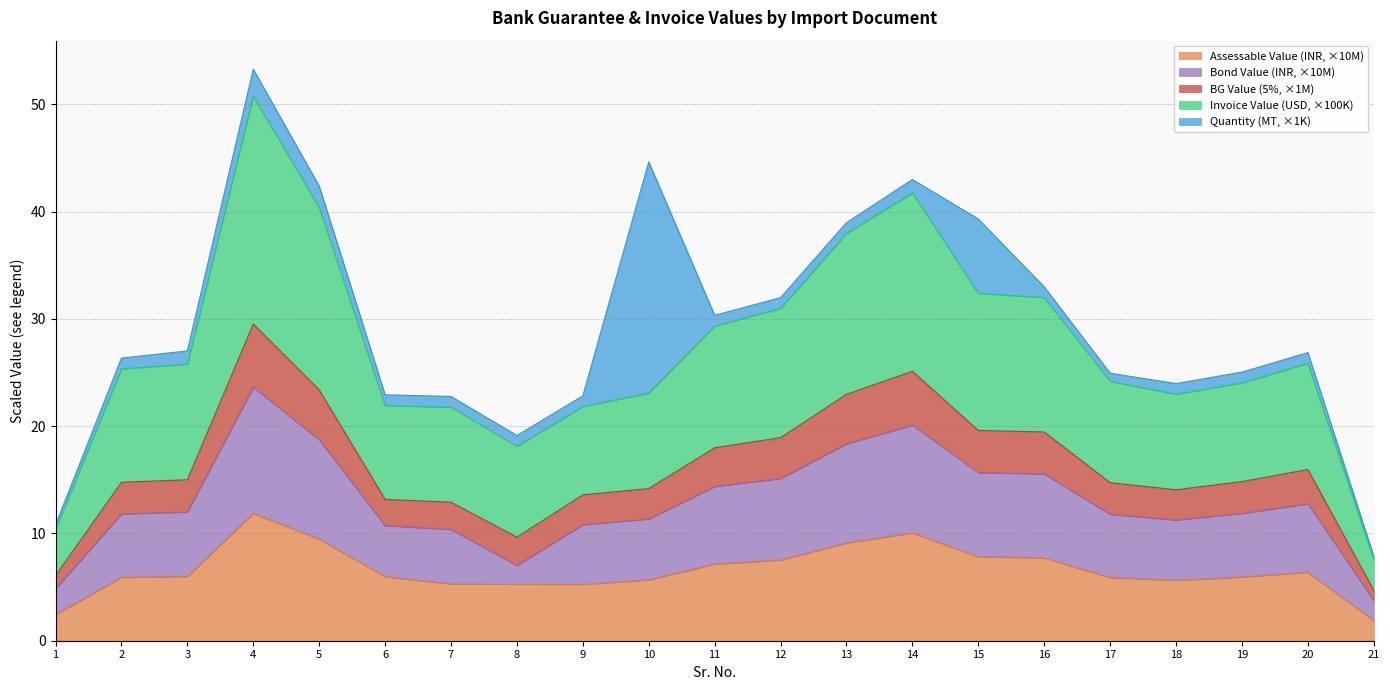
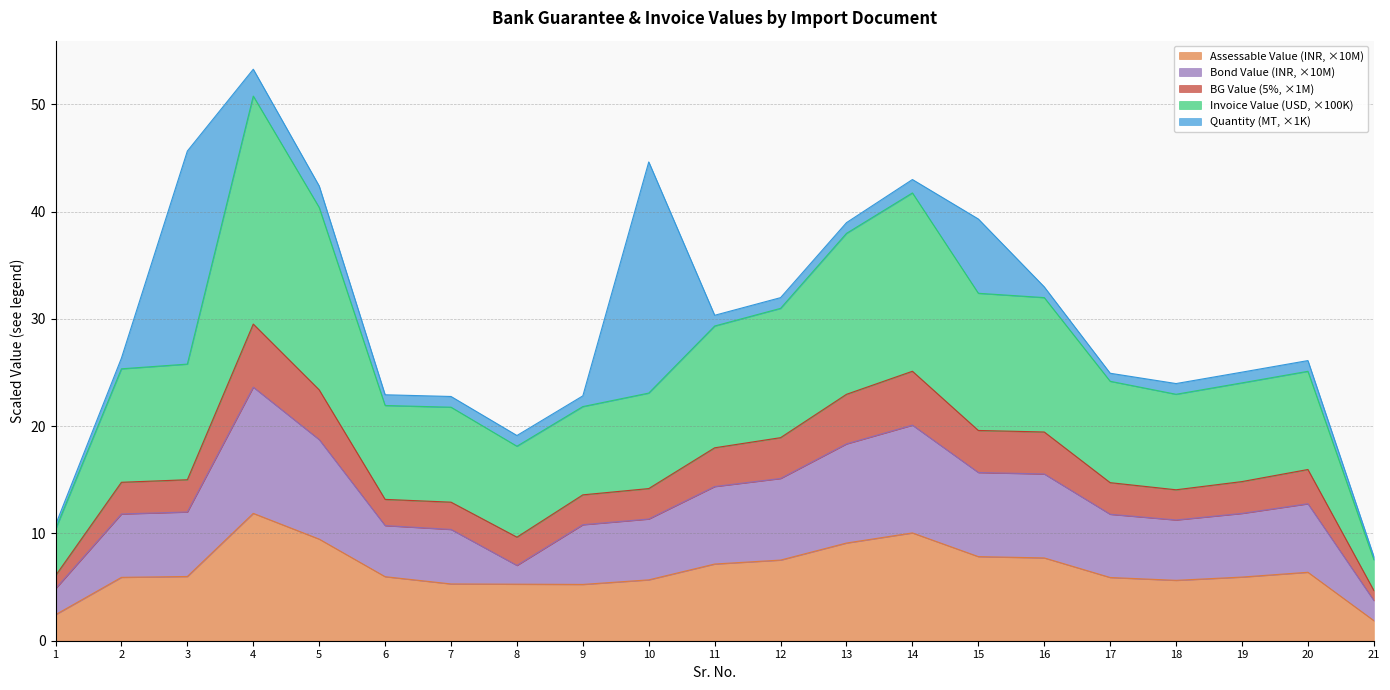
  {
    "Assessable Value (INR, ×10M)": {
      "1": 2.4,
      "2": 5.9,
      "3": 6.0,
      "4": 11.9,
      "5": 9.5,
      "6": 6.0,
      "7": 5.3,
      "8": 5.3,
      "9": 5.2,
      "10": 5.7,
      "11": 7.1,
      "12": 7.5,
      "13": 9.1,
      "14": 10.0,
      "15": 7.8,
      "16": 7.7,
      "17": 5.9,
      "18": 5.6,
      "19": 5.9,
      "20": 6.4,
      "21": 1.9
    },
    "Bond Value (INR, ×10M)": {
      "1": 2.4,
      "2": 5.9,
      "3": 6.0,
      "4": 11.8,
      "5": 9.3,
      "6": 4.8,
      "7": 5.1,
      "8": 1.7,
      "9": 5.6,
      "10": 5.7,
      "11": 7.2,
      "12": 7.6,
      "13": 9.2,
      "14": 10.0,
      "15": 7.8,
      "16": 7.8,
      "17": 5.9,
      "18": 5.6,
      "19": 5.9,
      "20": 6.4,
      "21": 1.9
    },
    "BG Value (5%, ×1M)": {
      "1": 1.2,
      "2": 3.0,
      "3": 3.0,
      "4": 5.9,
      "5": 4.6,
      "6": 2.4,
      "7": 2.5,
      "8": 2.6,
      "9": 2.8,
      "10": 2.8,
      "11": 3.6,
      "12": 3.8,
      "13": 4.6,
      "14": 5.0,
      "15": 3.9,
      "16": 3.9,
      "17": 2.9,
      "18": 2.8,
      "19": 3.0,
      "20": 3.2,
      "21": 0.9
    },
    "Invoice Value (USD, ×100K)": {
      "1": 4.3,
      "2": 10.6,
      "3": 10.8,
      "4": 21.2,
      "5": 17.0,
      "6": 8.7,
      "7": 8.8,
      "8": 8.5,
      "9": 8.2,
      "10": 8.9,
      "11": 11.4,
      "12": 12.1,
      "13": 15.0,
      "14": 16.6,
      "15": 12.8,
      "16": 12.5,
      "17": 9.4,
      "18": 8.9,
      "19": 9.2,
-     "20": 9.9,
+     "20": 9.2,
      "21": 2.9
    },
    "Quantity (MT, ×1K)": {
      "1": 0.4,
      "2": 1.0,
-     "3": 1.2,
+     "3": 19.9,
      "4": 2.5,
      "5": 2.0,
      "6": 1.0,
      "7": 1.0,
      "8": 1.0,
      "9": 1.0,
      "10": 21.5,
      "11": 1.0,
      "12": 1.0,
      "13": 1.0,
      "14": 1.2,
      "15": 6.9,
      "16": 1.0,
      "17": 0.7,
      "18": 1.0,
      "19": 1.0,
      "20": 1.0,
      "21": 0.3
    }
  }
